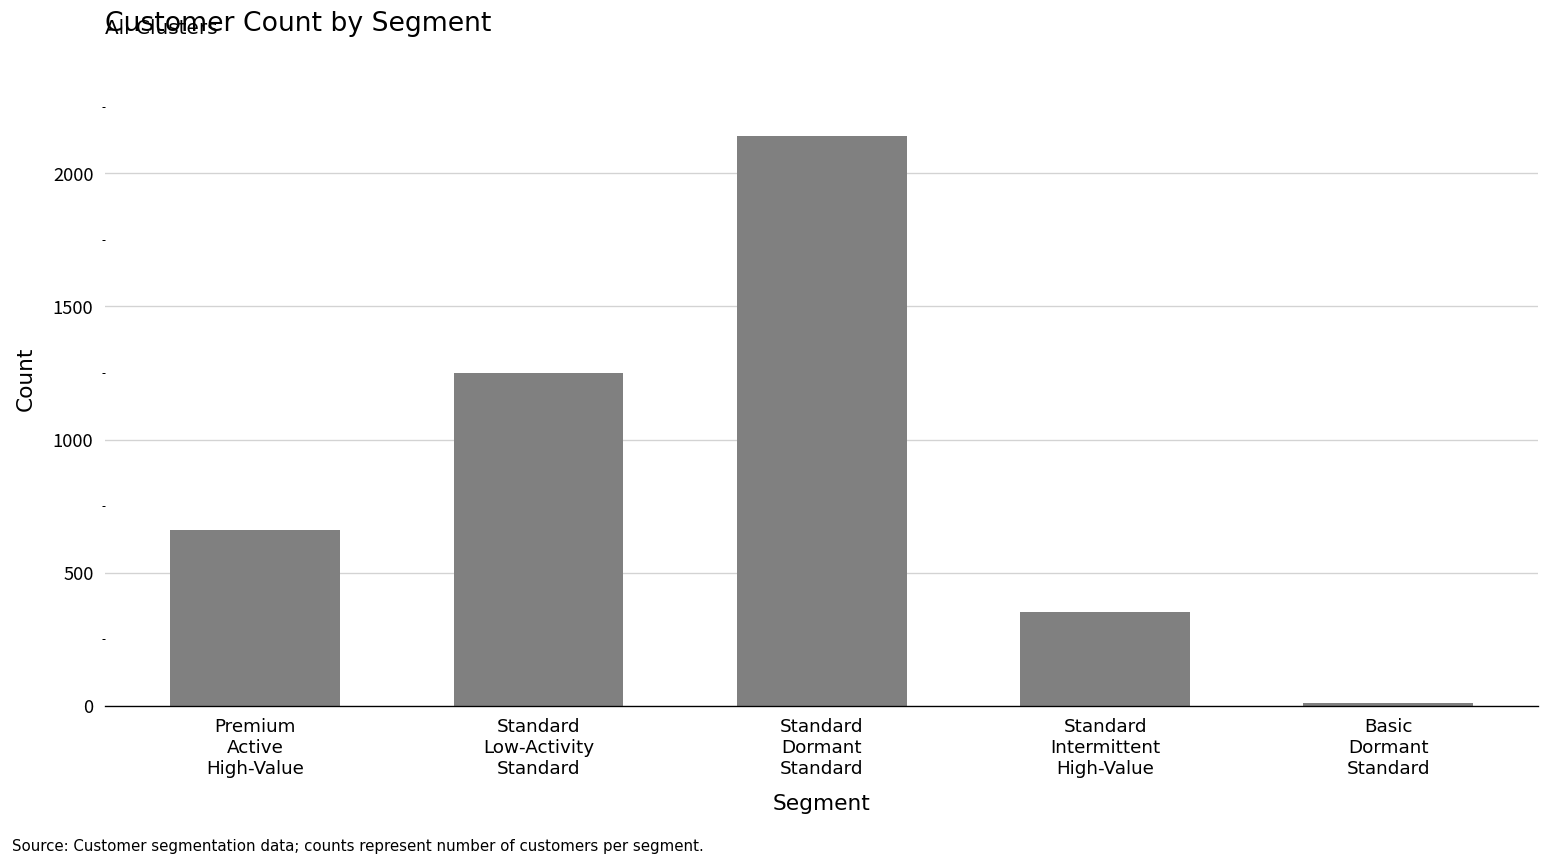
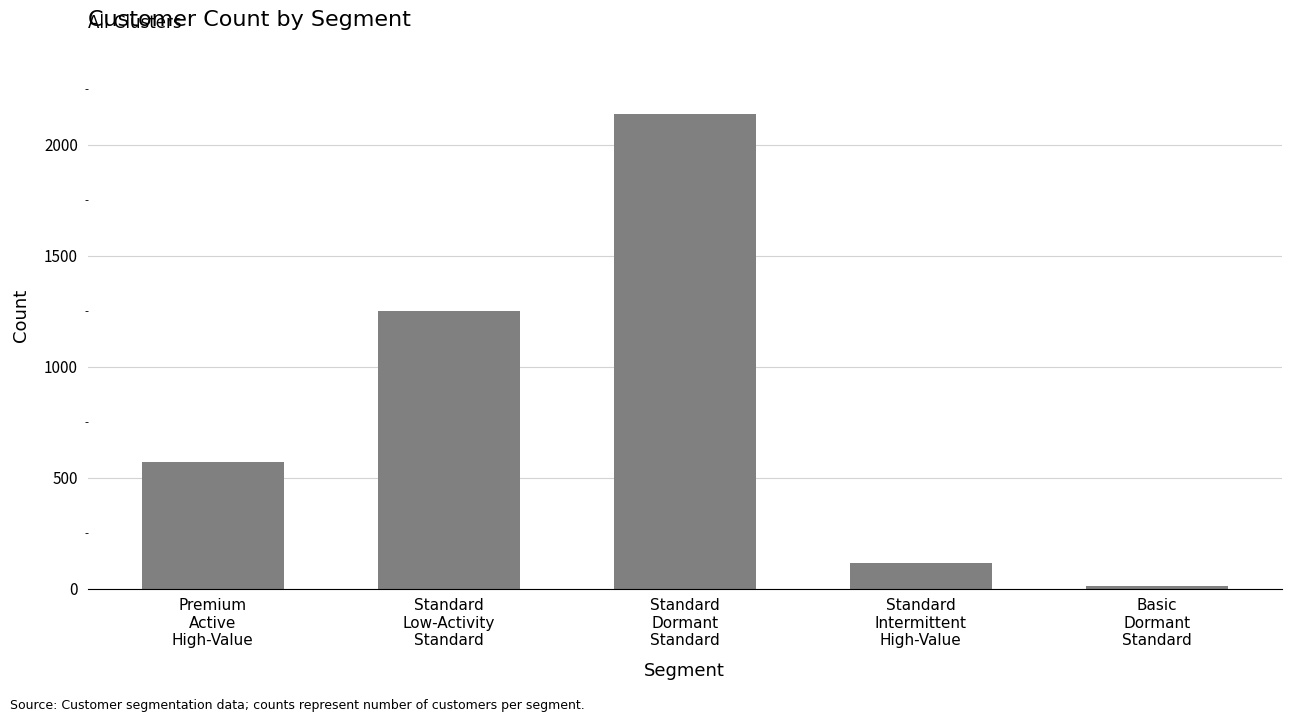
  {
-   "Premium Active High-Value": 660,
+   "Premium Active High-Value": 570,
    "Standard Low-Activity Standard": 1250,
    "Standard Dormant Standard": 2140,
-   "Standard Intermittent High-Value": 350,
+   "Standard Intermittent High-Value": 120,
    "Basic Dormant Standard": 10
  }
